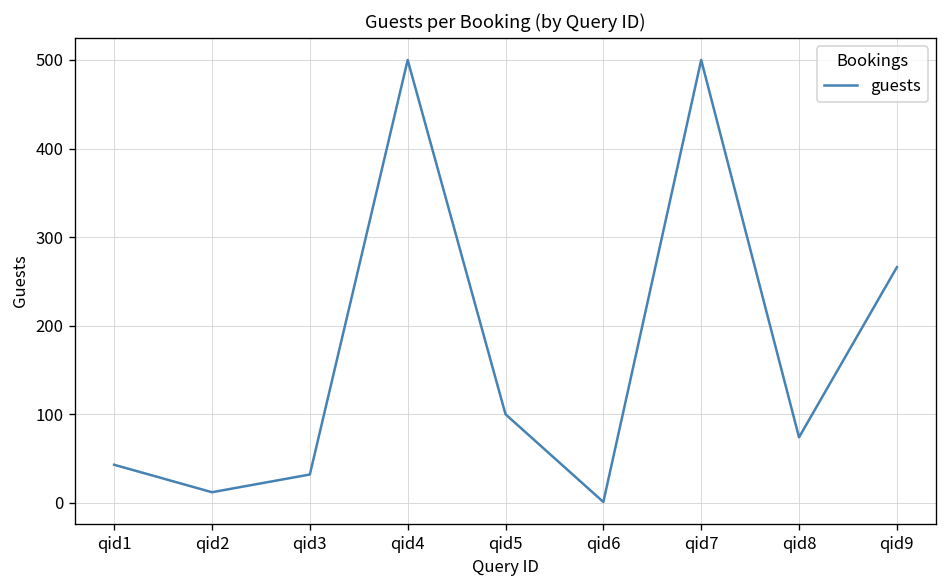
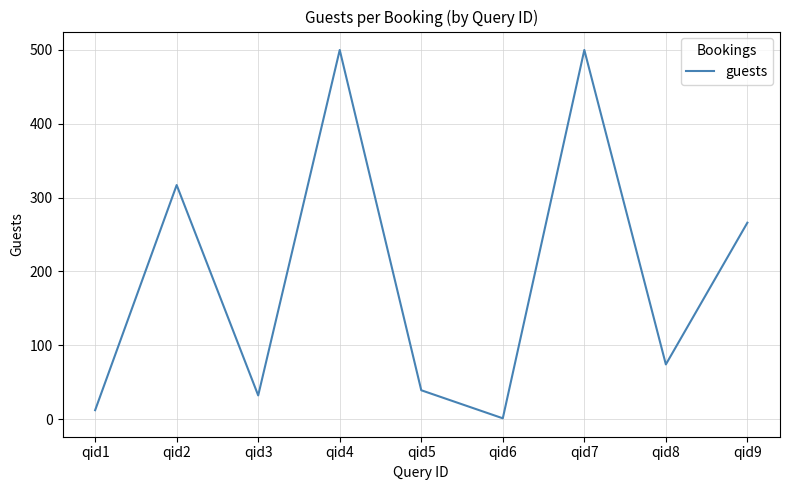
  {
-   "qid1": 40,
-   "qid2": 10,
+   "qid1": 10,
+   "qid2": 320,
    "qid3": 30,
    "qid4": 500,
-   "qid5": 100,
+   "qid5": 40,
    "qid6": 0,
    "qid7": 500,
    "qid8": 70,
    "qid9": 270
  }
